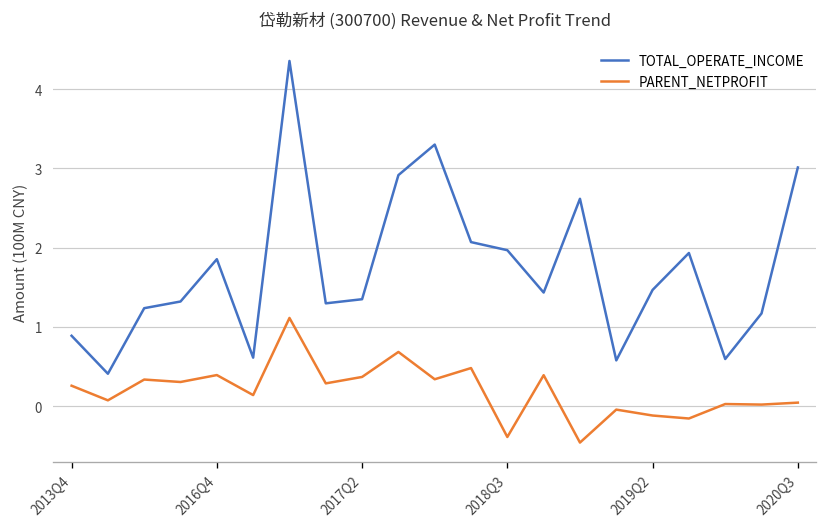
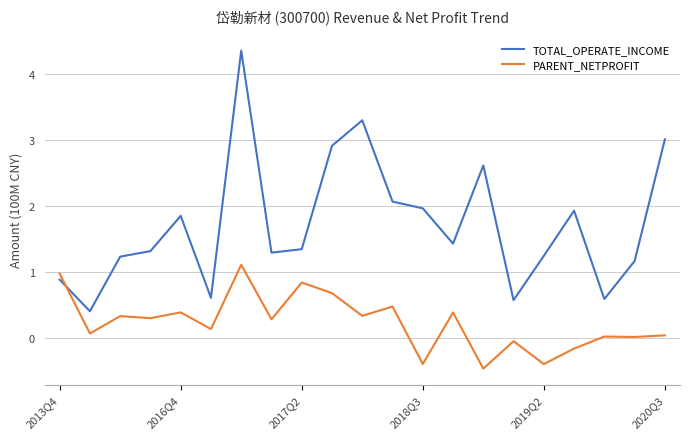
  {
    "TOTAL_OPERATE_INCOME": {
      "2013Q4": 0.9,
      "2016Q4": 1.9,
      "2017Q2": 1.3,
      "2018Q3": 2.0,
-     "2019Q2": 1.5,
+     "2019Q2": 1.2,
      "2020Q3": 3.0
    },
    "PARENT_NETPROFIT": {
-     "2013Q4": 0.3,
+     "2013Q4": 1.0,
      "2016Q4": 0.4,
-     "2017Q2": 0.4,
+     "2017Q2": 0.8,
      "2018Q3": -0.4,
-     "2019Q2": -0.1,
+     "2019Q2": -0.4,
      "2020Q3": 0.0
    }
  }
